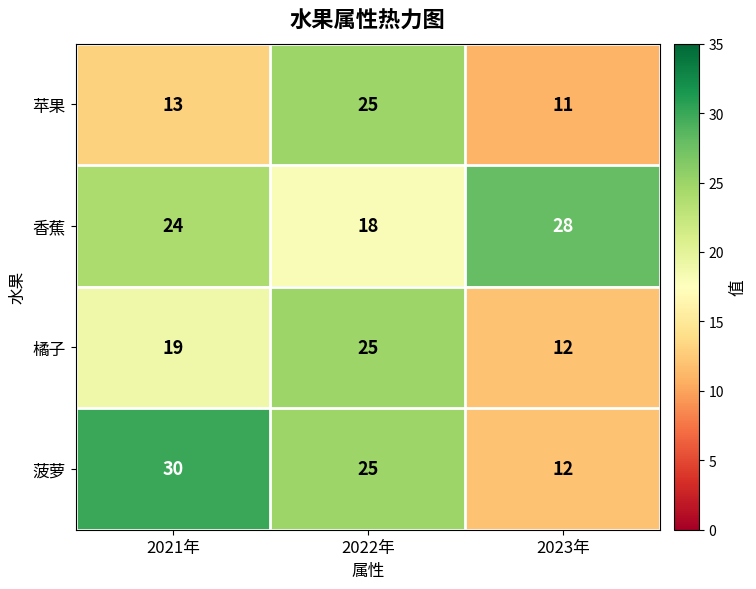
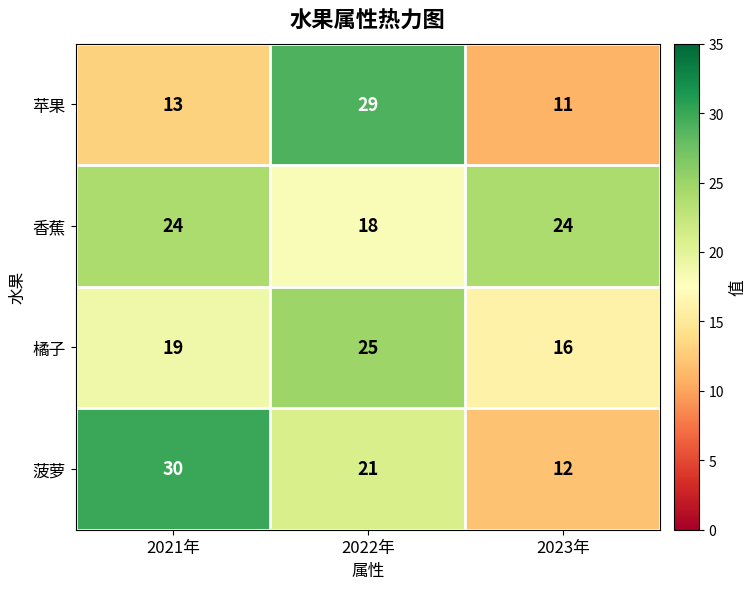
  {
    "苹果": {
      "2021年": 13,
-     "2022年": 25,
+     "2022年": 29,
      "2023年": 11
    },
    "香蕉": {
      "2021年": 24,
      "2022年": 18,
-     "2023年": 28
+     "2023年": 24
    },
    "橘子": {
      "2021年": 19,
      "2022年": 25,
-     "2023年": 12
+     "2023年": 16
    },
    "菠萝": {
      "2021年": 30,
-     "2022年": 25,
+     "2022年": 21,
      "2023年": 12
    }
  }
